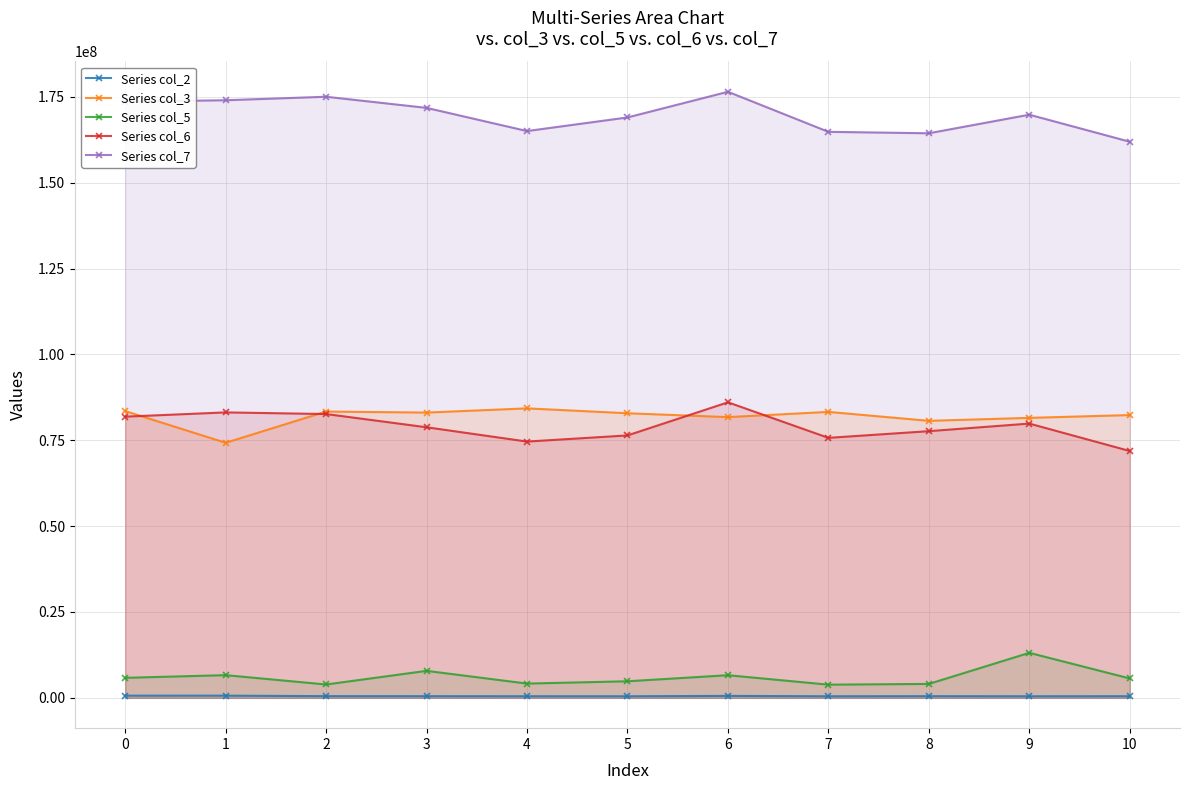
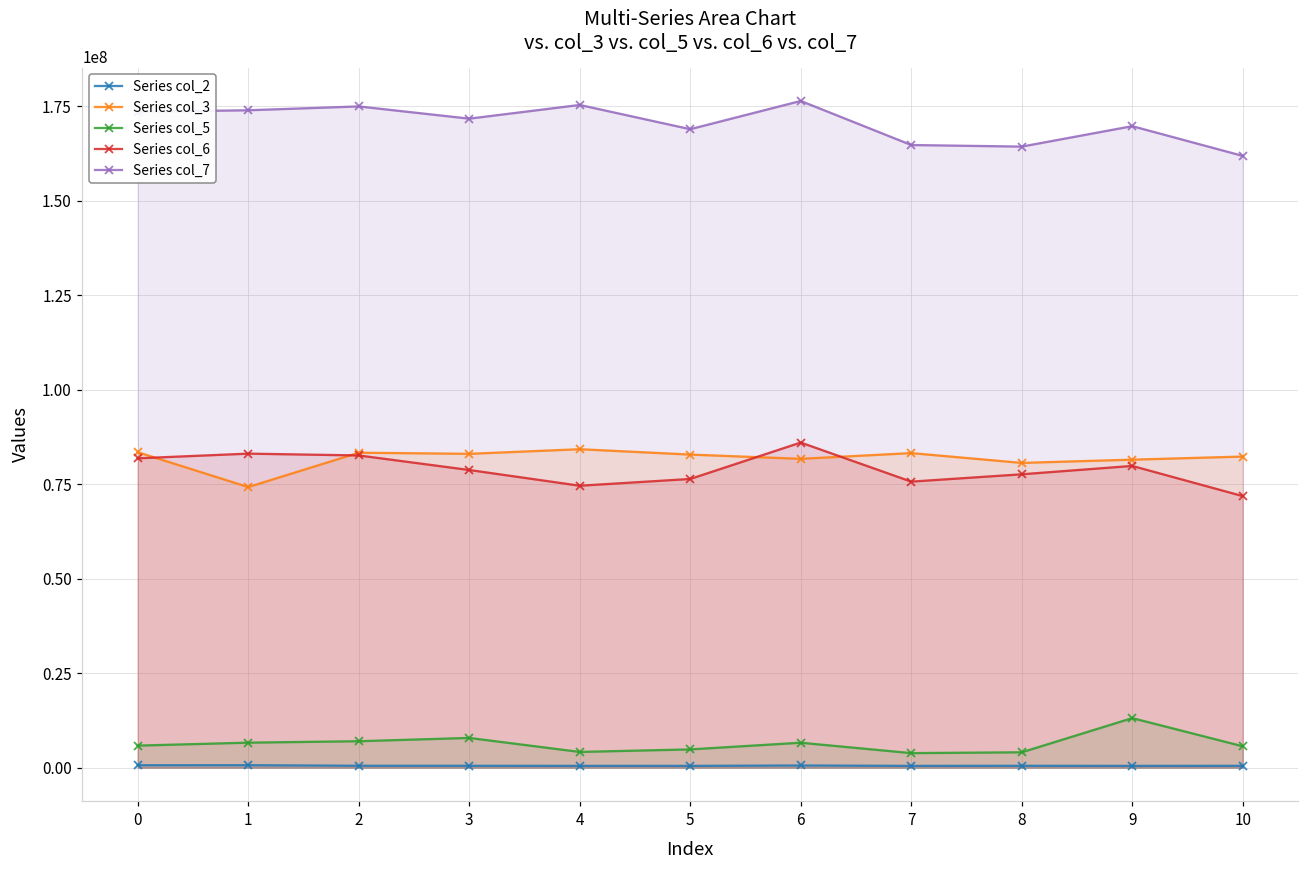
  {
    "Series col_2": {
      "0": 1000000,
      "1": 1000000,
      "2": 0,
      "3": 0,
      "4": 0,
      "5": 0,
      "6": 1000000,
      "7": 0,
      "8": 0,
      "9": 0,
      "10": 0
    },
    "Series col_3": {
      "0": 83000000,
      "1": 74000000,
      "3": 83000000,
      "4": 84000000,
      "5": 83000000,
      "6": 82000000,
      "7": 83000000,
      "8": 81000000,
      "9": 82000000,
      "10": 82000000
    },
    "Series col_5": {
      "0": 6000000,
      "1": 7000000,
-     "2": 4000000,
+     "2": 7000000,
      "3": 8000000,
      "4": 4000000,
      "5": 5000000,
      "6": 7000000,
      "7": 4000000,
      "8": 4000000,
      "9": 13000000,
      "10": 6000000
    },
    "Series col_6": {
      "0": 82000000,
      "1": 83000000,
      "3": 79000000,
      "4": 75000000,
      "5": 76000000,
      "6": 86000000,
      "7": 76000000,
      "8": 78000000,
      "9": 80000000,
      "10": 72000000
    },
    "Series col_7": {
      "1": 174000000,
      "2": 175000000,
      "3": 172000000,
-     "4": 165000000,
+     "4": 175000000,
      "5": 169000000,
      "6": 176000000,
      "7": 165000000,
      "8": 164000000,
      "9": 170000000,
      "10": 162000000
    }
  }
